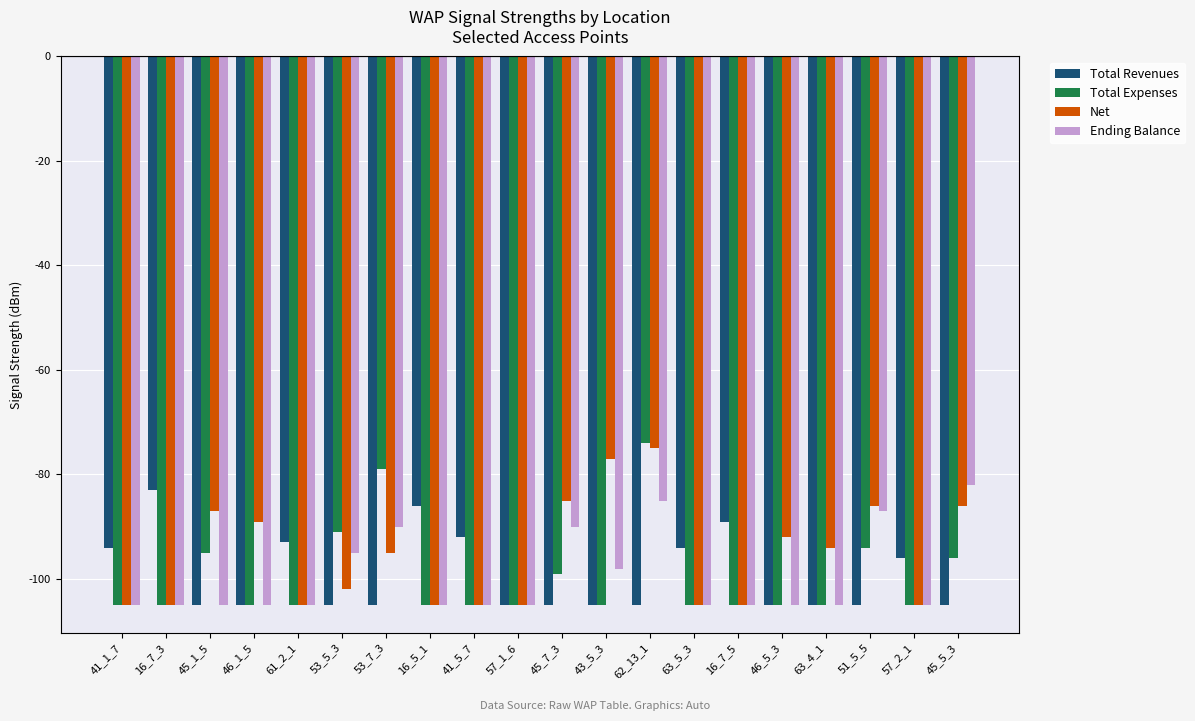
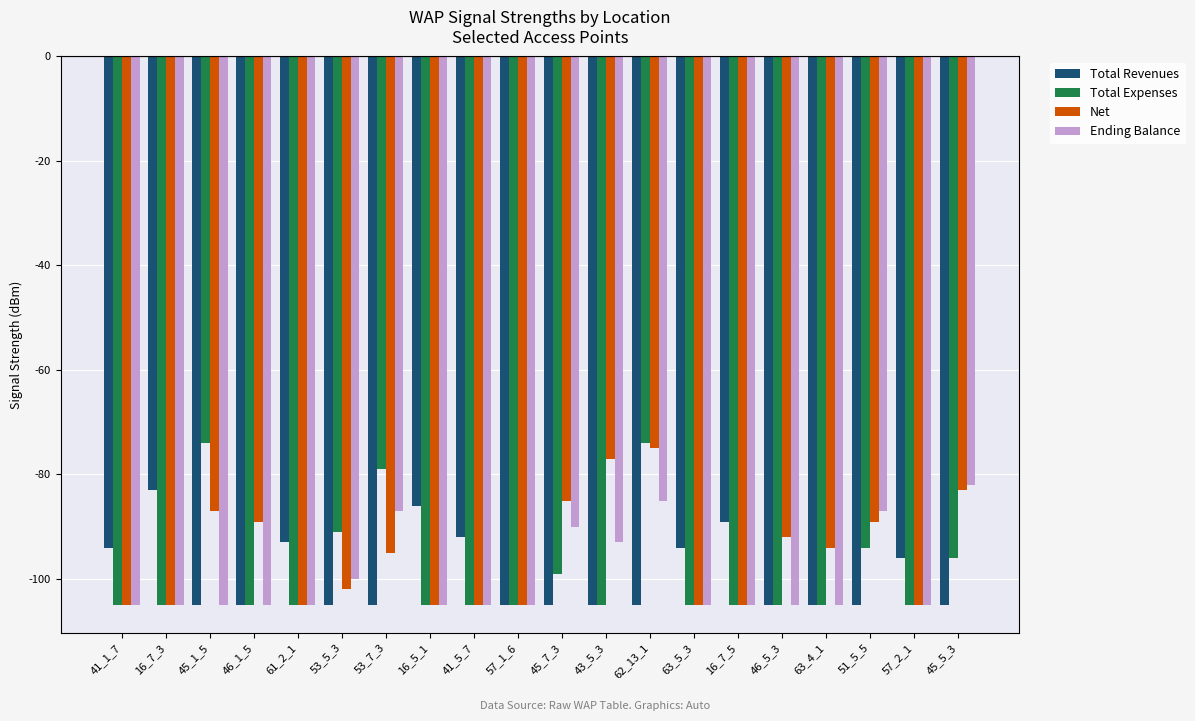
  {
    "Total Revenues": {
      "41_1_7": -94,
      "16_7_3": -83,
      "45_1_5": -105,
      "46_1_5": -105,
      "61_2_1": -93,
      "53_5_3": -105,
      "53_7_3": -105,
      "16_5_1": -86,
      "41_5_7": -92,
      "57_1_6": -105,
      "45_7_3": -105,
      "43_5_3": -105,
      "62_13_1": -105,
      "63_5_3": -94,
      "16_7_5": -89,
      "46_5_3": -105,
      "63_4_1": -105,
      "51_5_5": -105,
      "57_2_1": -96,
      "45_5_3": -105
    },
    "Total Expenses": {
      "41_1_7": -105,
      "16_7_3": -105,
-     "45_1_5": -95,
+     "45_1_5": -74,
      "46_1_5": -105,
      "61_2_1": -105,
      "53_5_3": -91,
      "53_7_3": -79,
      "16_5_1": -105,
      "41_5_7": -105,
      "57_1_6": -105,
      "45_7_3": -99,
      "43_5_3": -105,
      "62_13_1": -74,
      "63_5_3": -105,
      "16_7_5": -105,
      "46_5_3": -105,
      "63_4_1": -105,
      "51_5_5": -94,
      "57_2_1": -105,
      "45_5_3": -96
    },
    "Net": {
      "41_1_7": -105,
      "16_7_3": -105,
      "45_1_5": -87,
      "46_1_5": -89,
      "61_2_1": -105,
      "53_5_3": -102,
      "53_7_3": -95,
      "16_5_1": -105,
      "41_5_7": -105,
      "57_1_6": -105,
      "45_7_3": -85,
      "43_5_3": -77,
      "62_13_1": -75,
      "63_5_3": -105,
      "16_7_5": -105,
      "46_5_3": -92,
      "63_4_1": -94,
-     "51_5_5": -86,
+     "51_5_5": -89,
      "57_2_1": -105,
-     "45_5_3": -86
+     "45_5_3": -83
    },
    "Ending Balance": {
      "41_1_7": -105,
      "16_7_3": -105,
      "45_1_5": -105,
      "46_1_5": -105,
      "61_2_1": -105,
-     "53_5_3": -95,
-     "53_7_3": -90,
+     "53_5_3": -100,
+     "53_7_3": -87,
      "16_5_1": -105,
      "41_5_7": -105,
      "57_1_6": -105,
      "45_7_3": -90,
-     "43_5_3": -98,
+     "43_5_3": -93,
      "62_13_1": -85,
      "63_5_3": -105,
      "16_7_5": -105,
      "46_5_3": -105,
      "63_4_1": -105,
      "51_5_5": -87,
      "57_2_1": -105,
      "45_5_3": -82
    }
  }
